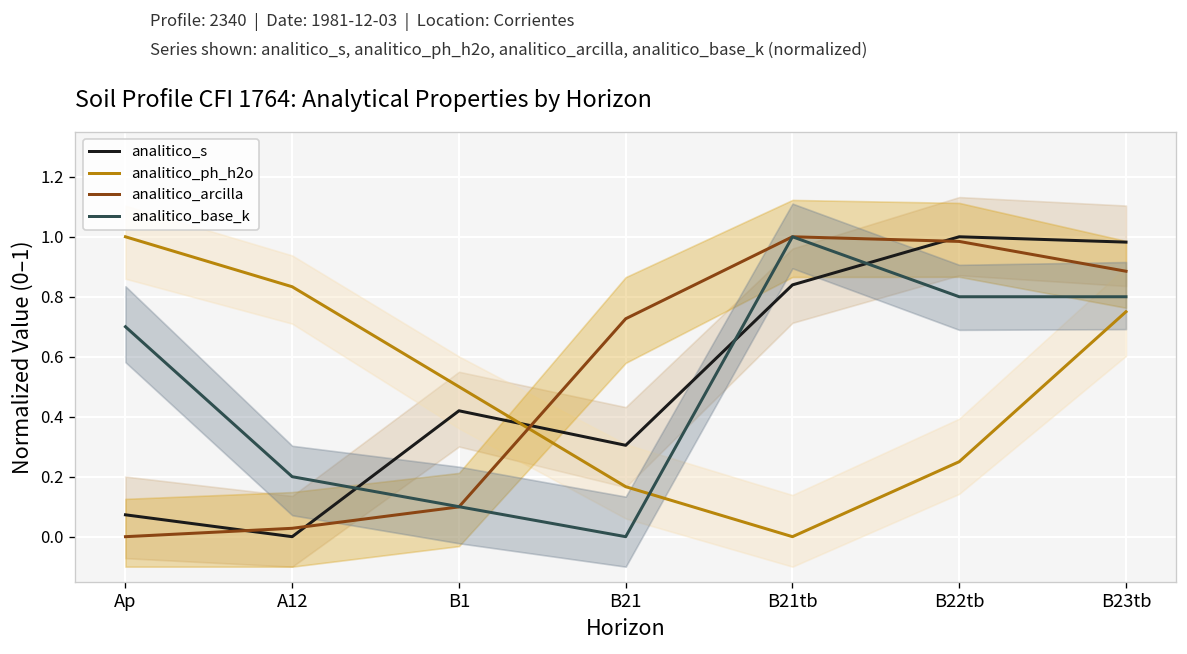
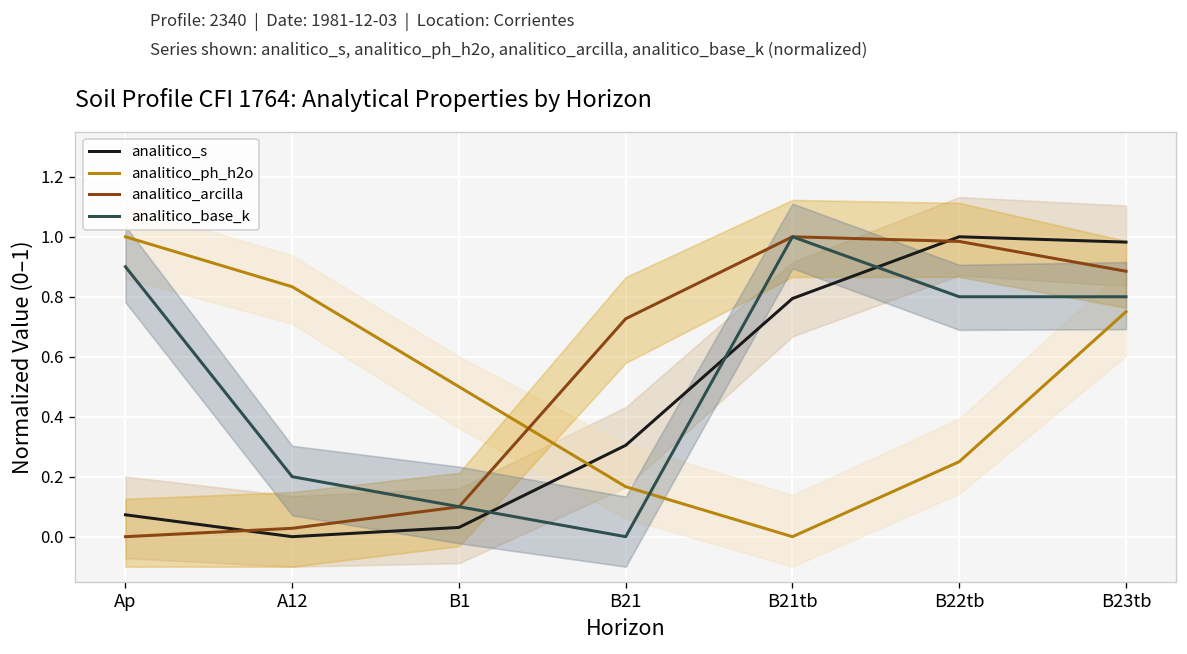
  {
    "analitico_s": {
      "Ap": 0.07,
      "A12": 0.00,
-     "B1": 0.42,
-     "B21tb": 0.84,
+     "B1": 0.03,
+     "B21tb": 0.79,
      "B22tb": 1.00
    },
    "analitico_arcilla": {
      "Ap": 0.00,
      "A12": 0.03,
      "B21": 0.73,
      "B22tb": 0.98,
      "B23tb": 0.89
    },
    "analitico_base_k": {
-     "Ap": 0.70,
+     "Ap": 0.90,
      "A12": 0.20,
      "B21": 0.00,
      "B22tb": 0.80,
      "B23tb": 0.80
    }
  }
